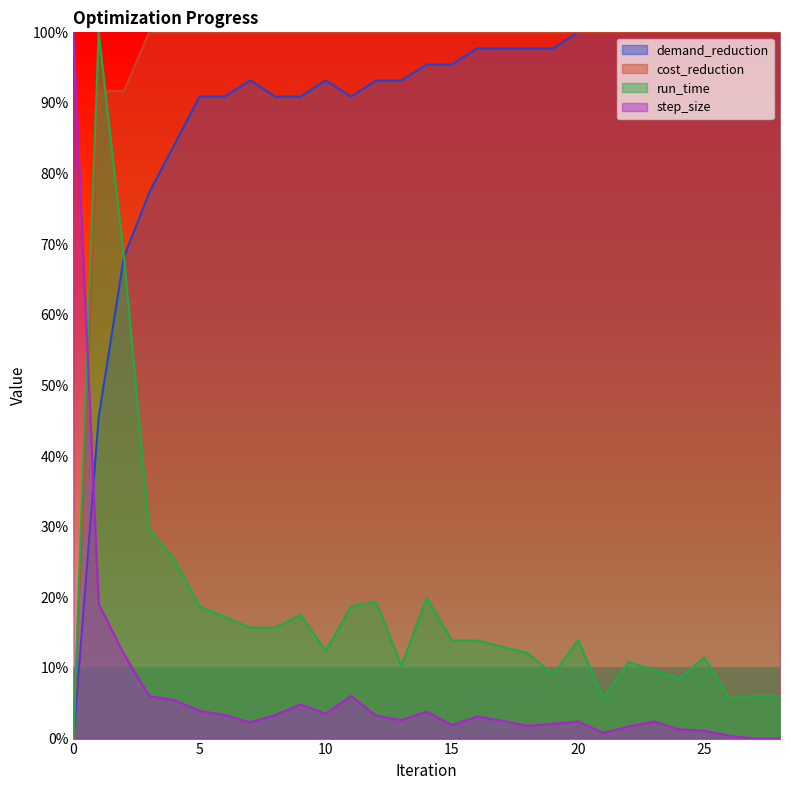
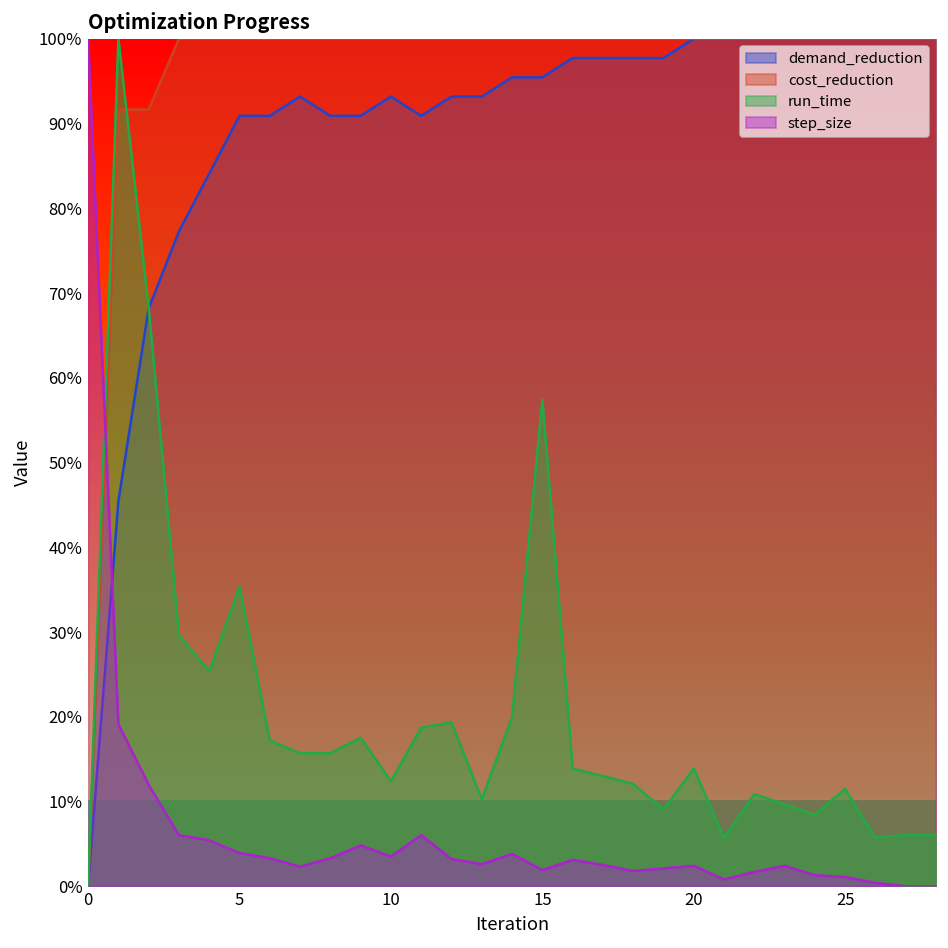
  {
    "demand_reduction": {
      "5": "91%",
      "10": "93%",
      "15": "95%"
    },
    "cost_reduction": {
      "5": "100%",
      "10": "100%",
      "15": "100%"
    },
    "run_time": {
-     "5": "19%",
+     "5": "35%",
      "10": "12%",
-     "15": "14%",
+     "15": "57%",
      "20": "14%",
      "25": "11%"
    },
    "step_size": {
      "0": "100%",
      "5": "4%",
      "10": "4%",
      "15": "2%",
      "20": "2%",
      "25": "1%"
    }
  }
